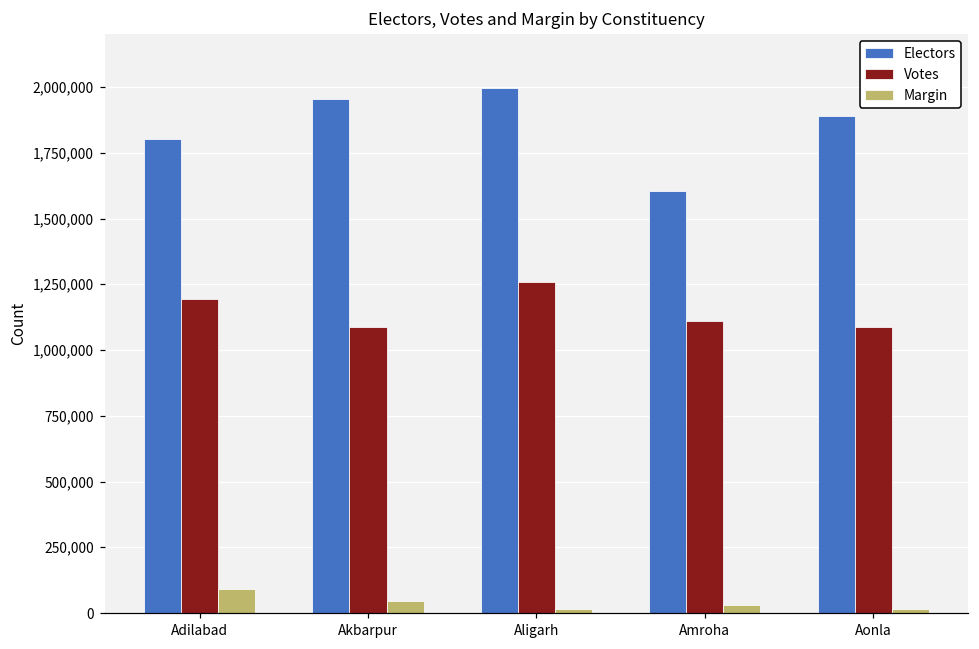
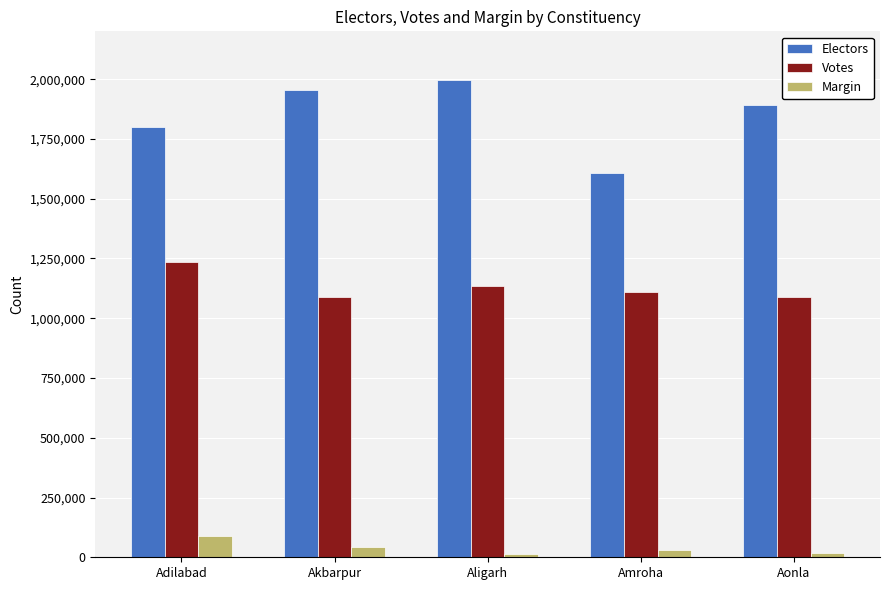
  {
    "Electors": {
      "Adilabad": "1,800,000",
      "Akbarpur": "1,950,000",
      "Aligarh": "2,000,000",
      "Amroha": "1,610,000",
      "Aonla": "1,890,000"
    },
    "Votes": {
-     "Adilabad": "1,190,000",
+     "Adilabad": "1,240,000",
      "Akbarpur": "1,090,000",
-     "Aligarh": "1,260,000",
+     "Aligarh": "1,130,000",
      "Amroha": "1,110,000",
      "Aonla": "1,090,000"
    },
    "Margin": {
      "Adilabad": "90,000",
      "Akbarpur": "40,000",
      "Aligarh": "20,000",
      "Amroha": "30,000",
      "Aonla": "20,000"
    }
  }
